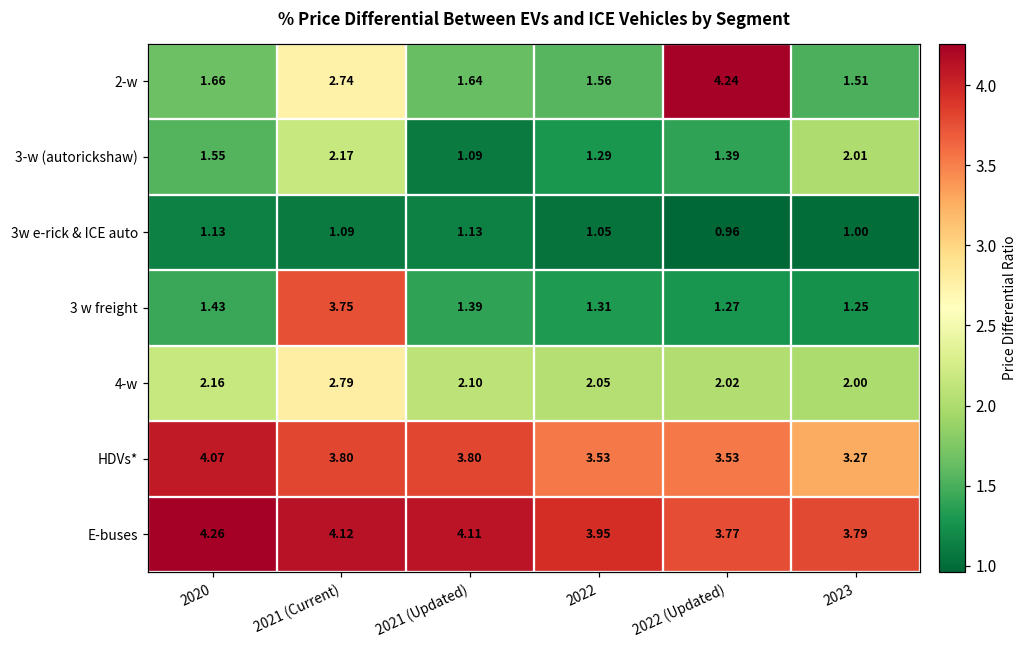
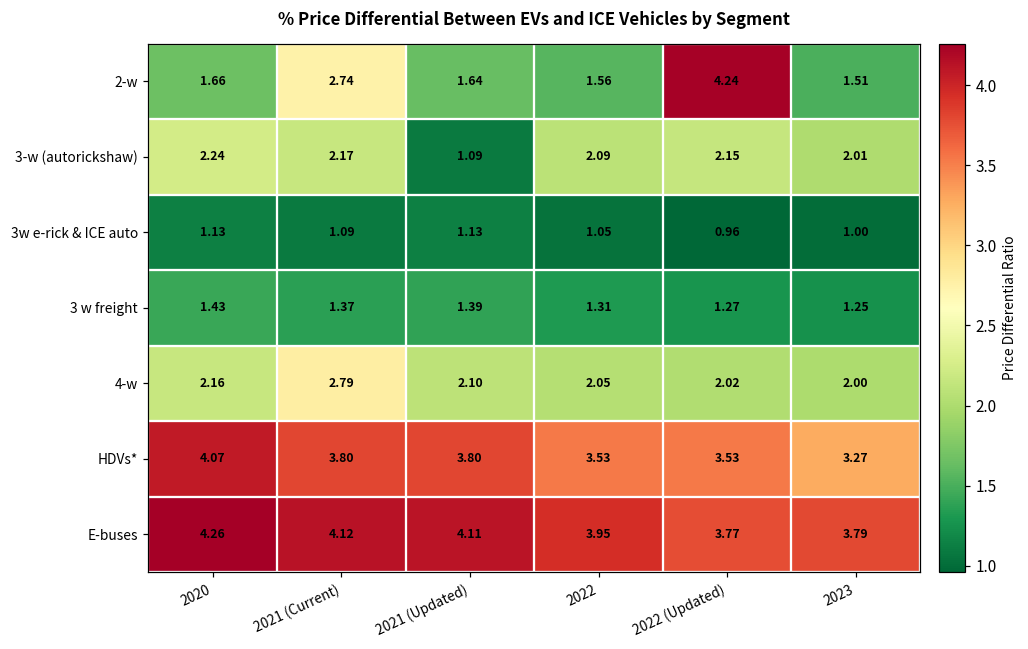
  {
    "2-w": {
      "2020": 1.66,
      "2021 (Current)": 2.74,
      "2021 (Updated)": 1.64,
      "2022": 1.56,
      "2022 (Updated)": 4.24,
      "2023": 1.51
    },
    "3-w (autorickshaw)": {
-     "2020": 1.55,
+     "2020": 2.24,
      "2021 (Current)": 2.17,
      "2021 (Updated)": 1.09,
-     "2022": 1.29,
-     "2022 (Updated)": 1.39,
+     "2022": 2.09,
+     "2022 (Updated)": 2.15,
      "2023": 2.01
    },
    "3w e-rick & ICE auto": {
      "2020": 1.13,
      "2021 (Current)": 1.09,
      "2021 (Updated)": 1.13,
      "2022": 1.05,
      "2022 (Updated)": 0.96,
      "2023": 1.00
    },
    "3 w freight": {
      "2020": 1.43,
-     "2021 (Current)": 3.75,
+     "2021 (Current)": 1.37,
      "2021 (Updated)": 1.39,
      "2022": 1.31,
      "2022 (Updated)": 1.27,
      "2023": 1.25
    },
    "4-w": {
      "2020": 2.16,
      "2021 (Current)": 2.79,
      "2021 (Updated)": 2.10,
      "2022": 2.05,
      "2022 (Updated)": 2.02,
      "2023": 2.00
    },
    "HDVs*": {
      "2020": 4.07,
      "2021 (Current)": 3.80,
      "2021 (Updated)": 3.80,
      "2022": 3.53,
      "2022 (Updated)": 3.53,
      "2023": 3.27
    },
    "E-buses": {
      "2020": 4.26,
      "2021 (Current)": 4.12,
      "2021 (Updated)": 4.11,
      "2022": 3.95,
      "2022 (Updated)": 3.77,
      "2023": 3.79
    }
  }
